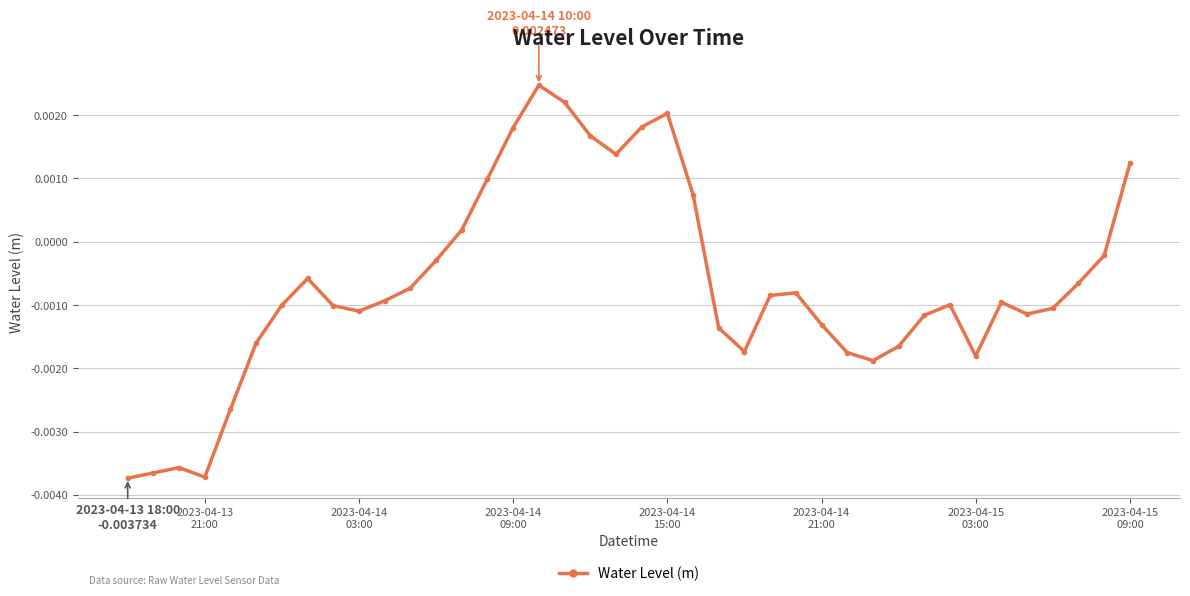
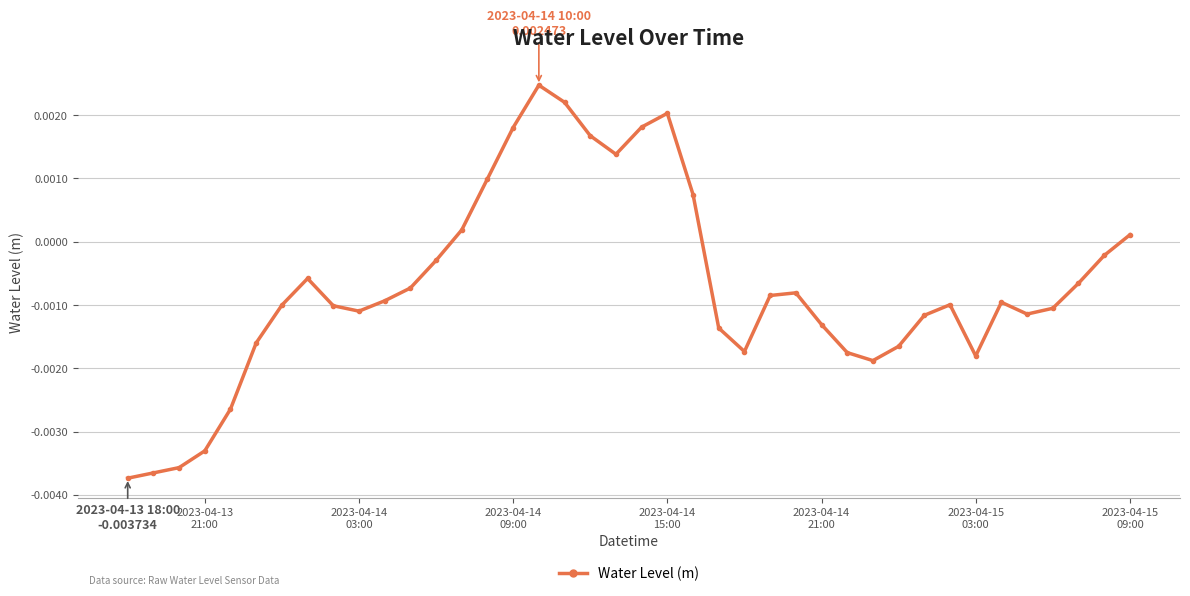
  {
-   "2023-04-13 21:00": -0.0037,
+   "2023-04-13 21:00": -0.0033,
    "2023-04-14 03:00": -0.0011,
    "2023-04-14 09:00": 0.0018,
    "2023-04-14 15:00": 0.0020,
    "2023-04-14 21:00": -0.0013,
    "2023-04-15 03:00": -0.0018,
-   "2023-04-15 09:00": 0.0012
+   "2023-04-15 09:00": 0.0001
  }
